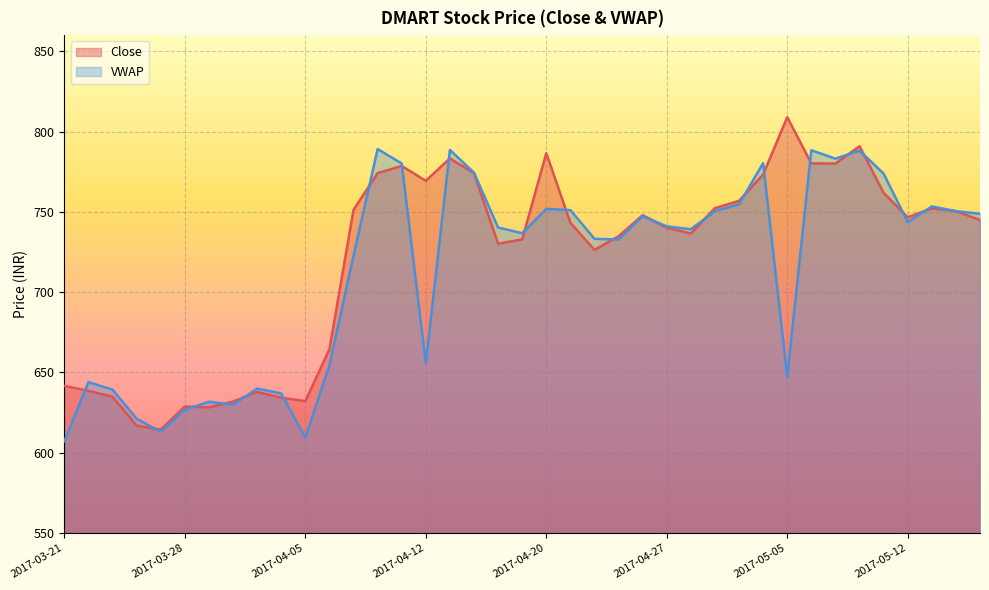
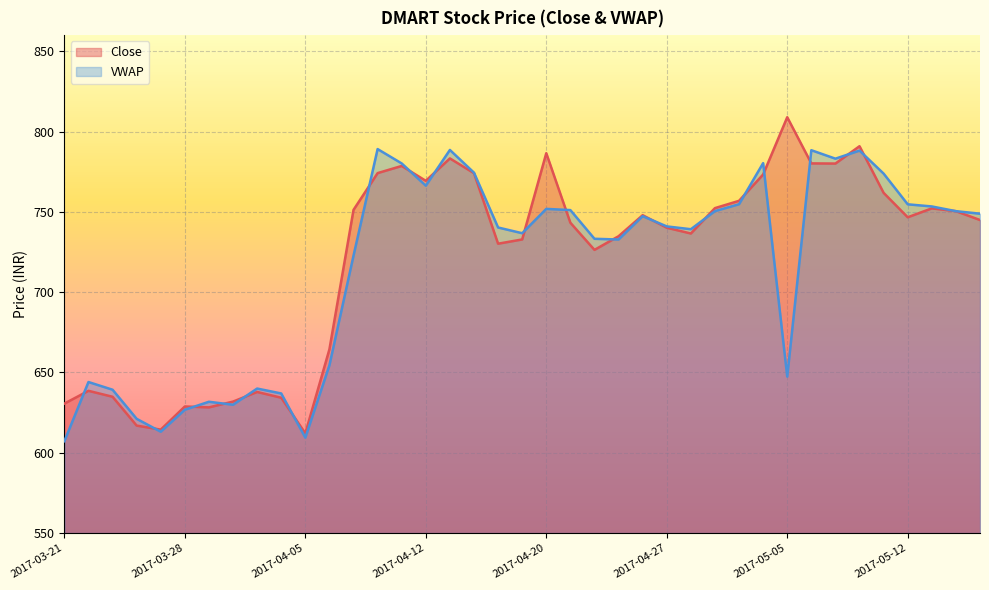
  {
    "Close": {
-     "2017-03-21": 642,
+     "2017-03-21": 631,
      "2017-03-28": 629,
-     "2017-04-05": 632,
+     "2017-04-05": 612,
      "2017-04-12": 769,
      "2017-04-20": 787,
      "2017-05-05": 809,
      "2017-05-12": 747
    },
    "VWAP": {
      "2017-03-21": 607,
      "2017-03-28": 627,
      "2017-04-05": 609,
-     "2017-04-12": 656,
+     "2017-04-12": 766,
      "2017-04-20": 752,
      "2017-05-05": 647,
-     "2017-05-12": 744
+     "2017-05-12": 755
    }
  }
